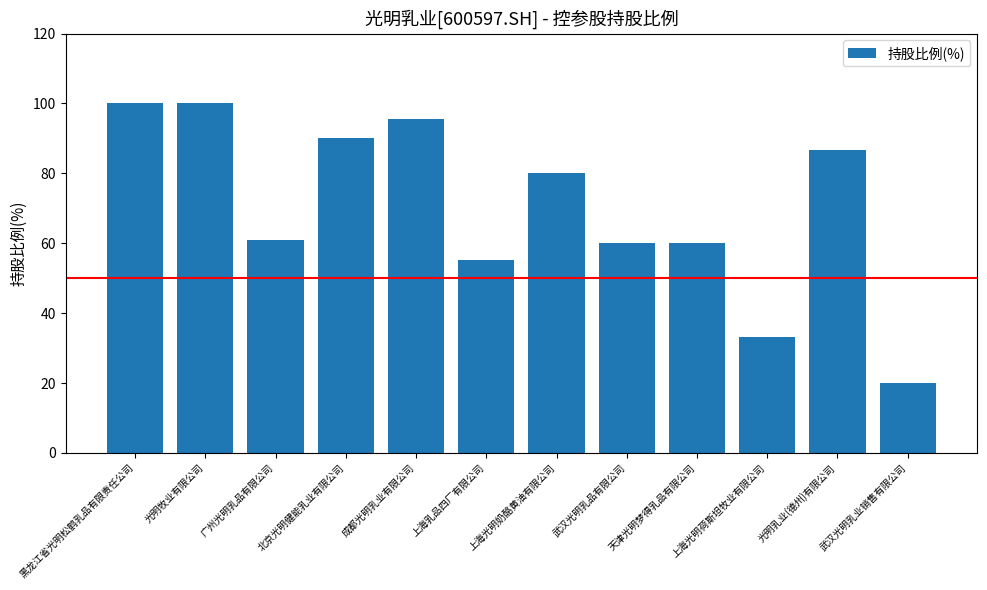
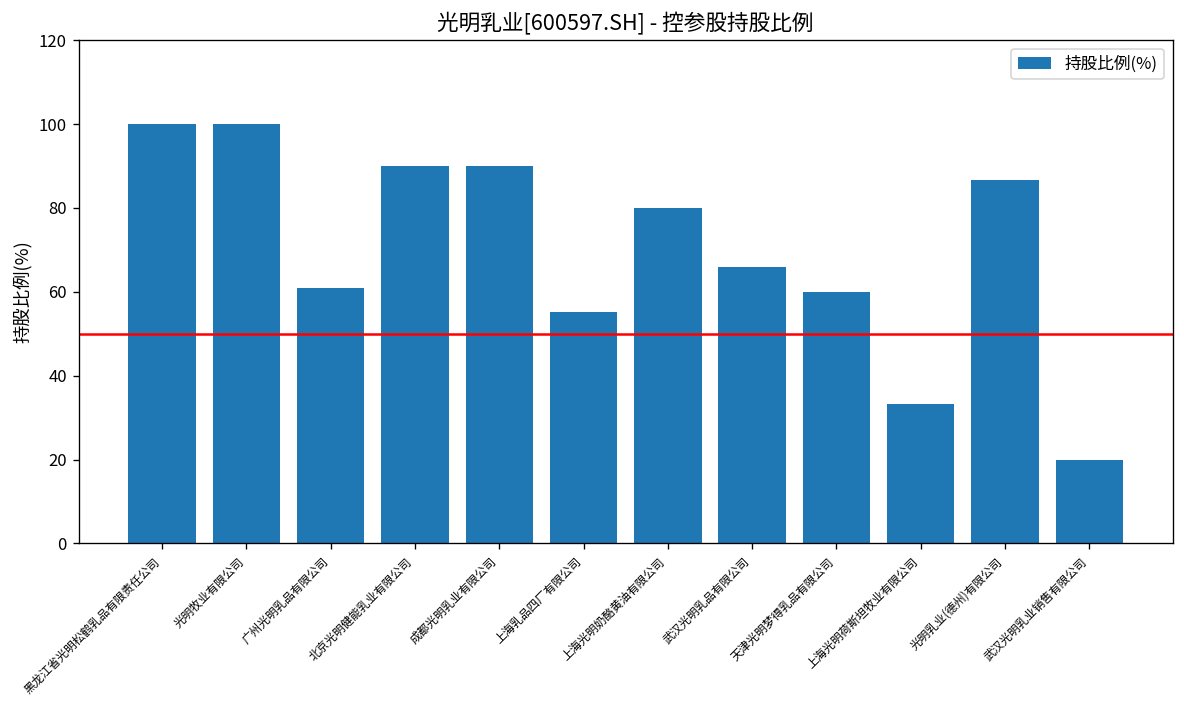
  {
    "黑龙江省光明松鹤乳品有限责任公司": 100,
    "光明牧业有限公司": 100,
    "广州光明乳品有限公司": 61,
    "北京光明健能乳业有限公司": 90,
-   "成都光明乳业有限公司": 96,
+   "成都光明乳业有限公司": 90,
    "上海乳品四厂有限公司": 55,
    "上海光明奶酪黄油有限公司": 80,
-   "武汉光明乳品有限公司": 60,
+   "武汉光明乳品有限公司": 66,
    "天津光明梦得乳品有限公司": 60,
    "上海光明荷斯坦牧业有限公司": 33,
    "光明乳业(德州)有限公司": 87,
    "武汉光明乳业销售有限公司": 20
  }
